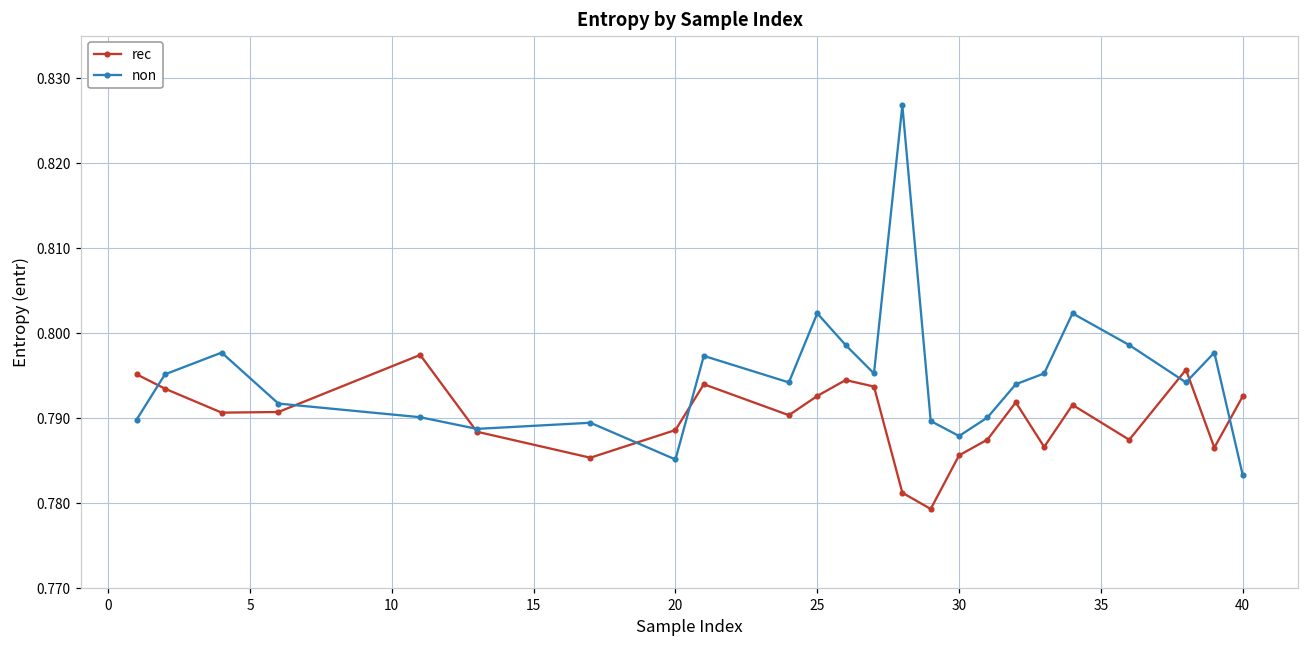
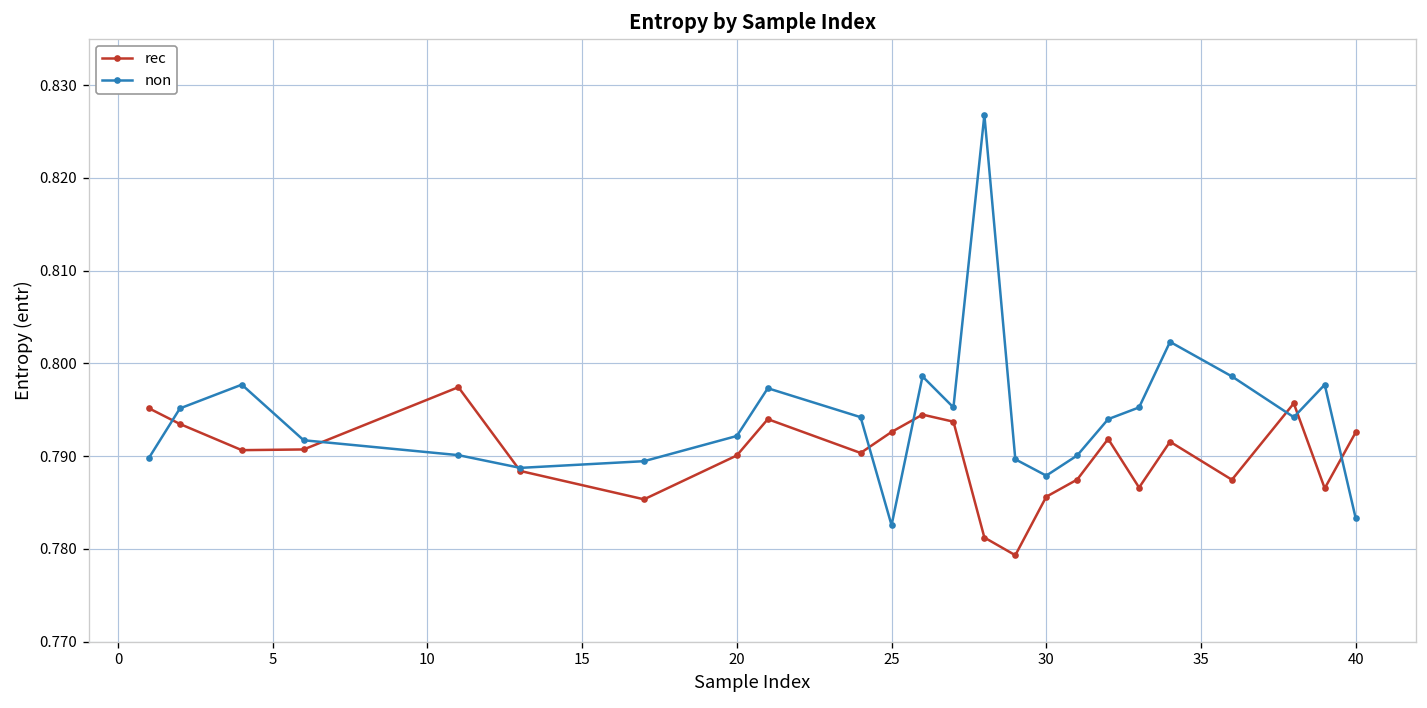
  {
    "rec": {
-     "20": 0.789,
+     "20": 0.790,
      "25": 0.793,
      "30": 0.786,
      "40": 0.793
    },
    "non": {
-     "20": 0.785,
-     "25": 0.802,
+     "20": 0.792,
+     "25": 0.783,
      "30": 0.788,
      "40": 0.783
    }
  }
